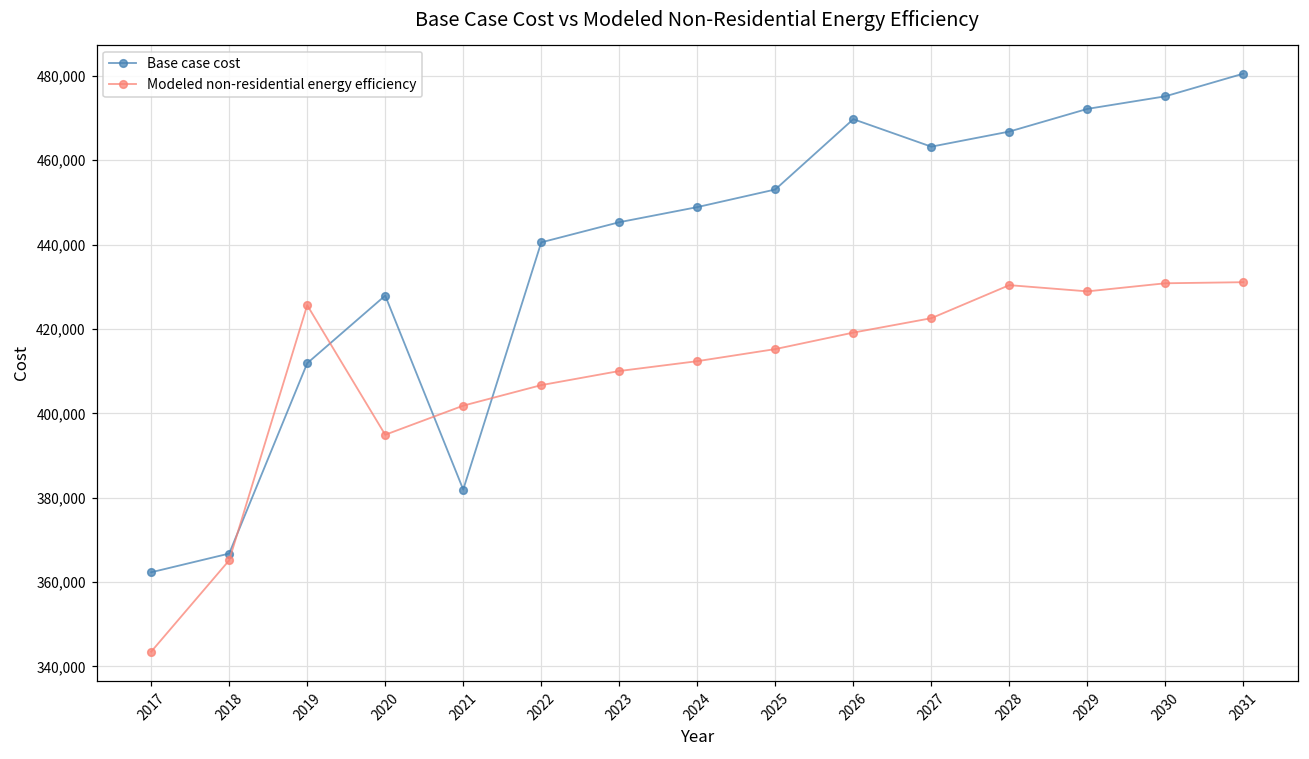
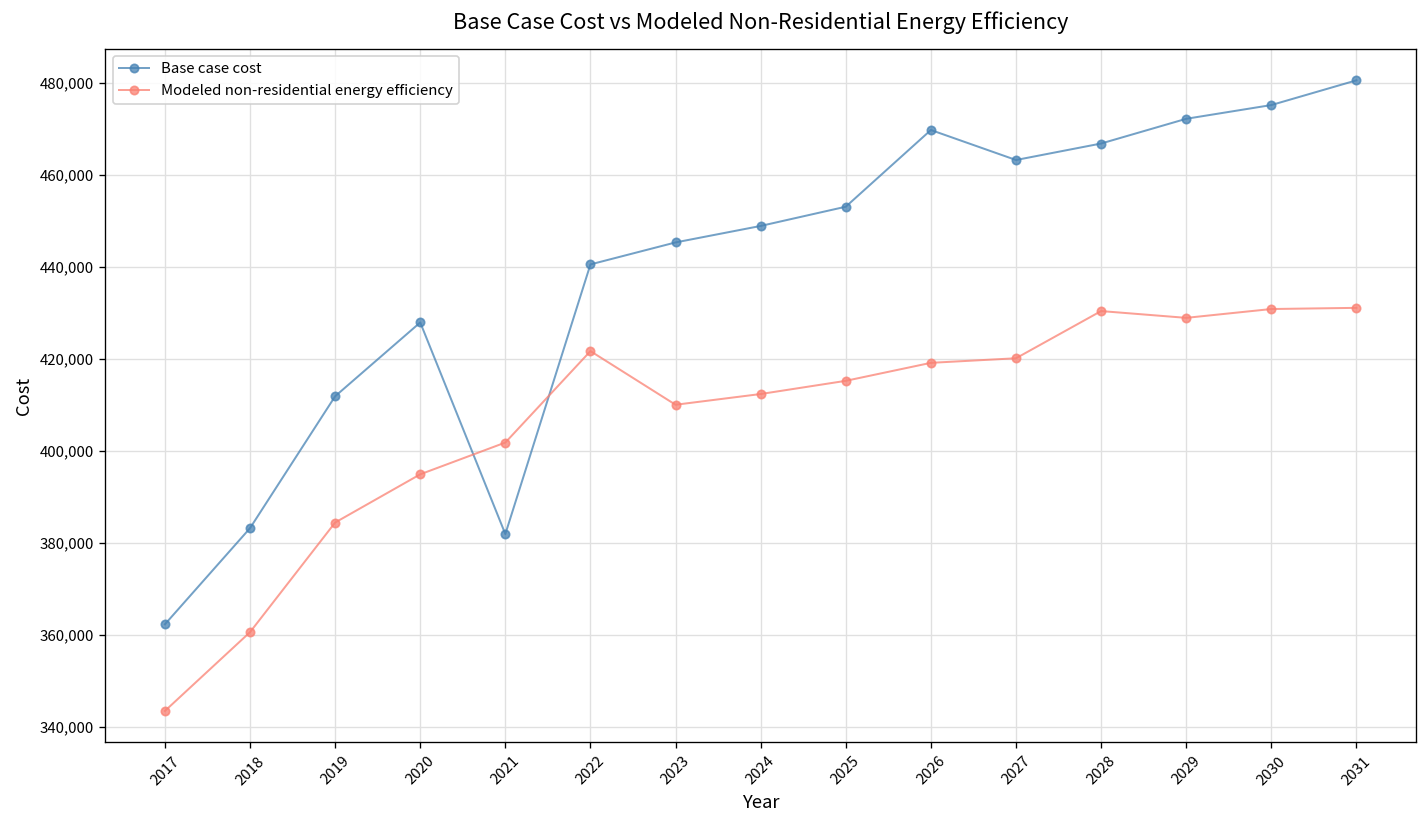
  {
    "Base case cost": {
      "2017": "362,000",
-     "2018": "367,000",
+     "2018": "383,000",
      "2019": "412,000",
      "2020": "428,000",
      "2021": "382,000",
      "2022": "441,000",
      "2023": "445,000",
      "2024": "449,000",
      "2025": "453,000",
      "2026": "470,000",
      "2027": "463,000",
      "2028": "467,000",
      "2029": "472,000",
      "2030": "475,000",
      "2031": "481,000"
    },
    "Modeled non-residential energy efficiency": {
      "2017": "343,000",
-     "2018": "365,000",
-     "2019": "426,000",
+     "2018": "361,000",
+     "2019": "384,000",
      "2020": "395,000",
      "2021": "402,000",
-     "2022": "407,000",
+     "2022": "422,000",
      "2023": "410,000",
      "2024": "412,000",
      "2025": "415,000",
      "2026": "419,000",
-     "2027": "423,000",
+     "2027": "420,000",
      "2028": "430,000",
      "2029": "429,000",
      "2030": "431,000",
      "2031": "431,000"
    }
  }
